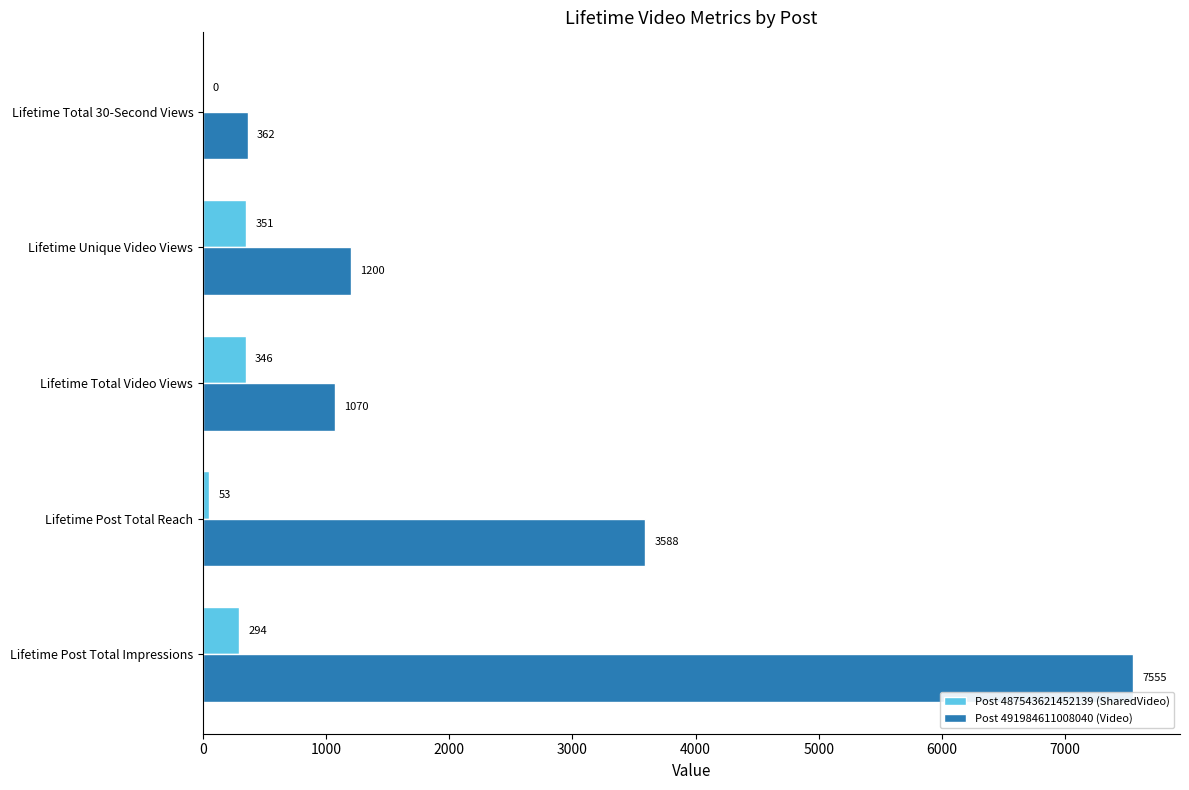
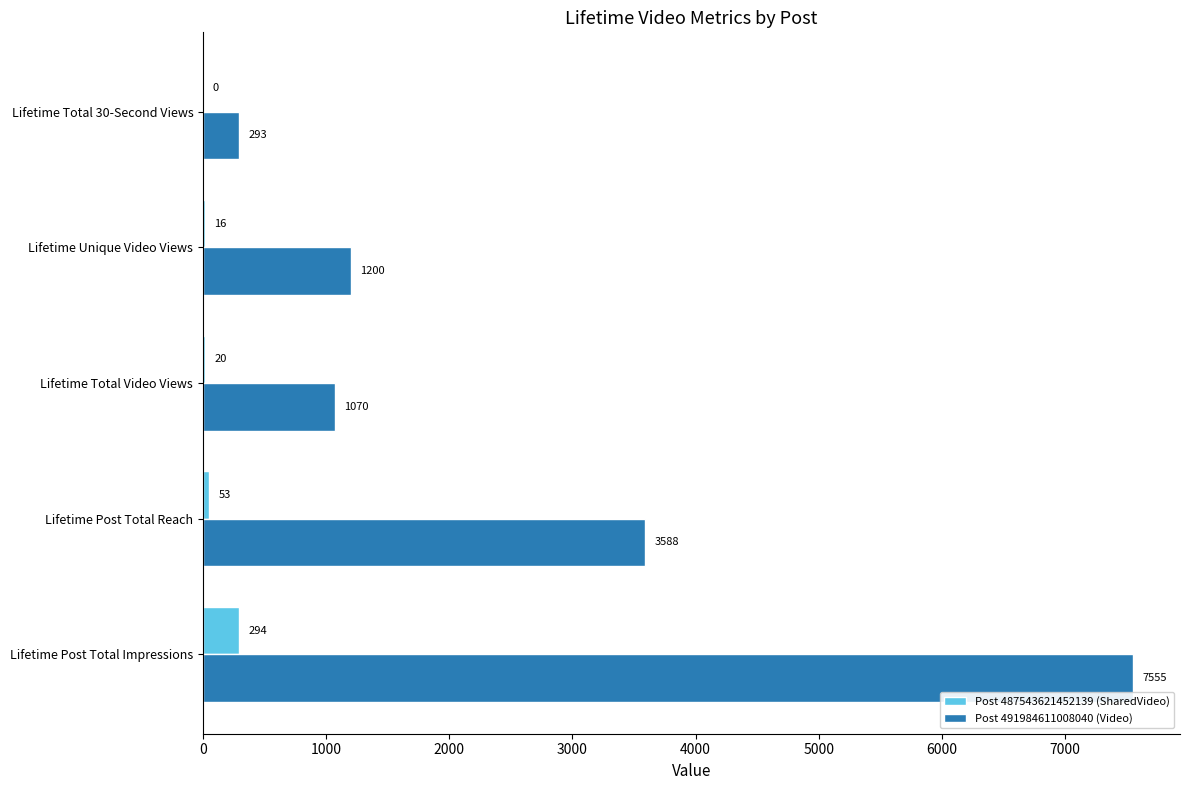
  {
    "Post 487543621452139 (SharedVideo)": {
      "Lifetime Total 30-Second Views": 0,
-     "Lifetime Unique Video Views": 351,
-     "Lifetime Total Video Views": 346,
+     "Lifetime Unique Video Views": 16,
+     "Lifetime Total Video Views": 20,
      "Lifetime Post Total Reach": 53,
      "Lifetime Post Total Impressions": 294
    },
    "Post 491984611008040 (Video)": {
-     "Lifetime Total 30-Second Views": 362,
+     "Lifetime Total 30-Second Views": 293,
      "Lifetime Unique Video Views": 1200,
      "Lifetime Total Video Views": 1070,
      "Lifetime Post Total Reach": 3588,
      "Lifetime Post Total Impressions": 7555
    }
  }
